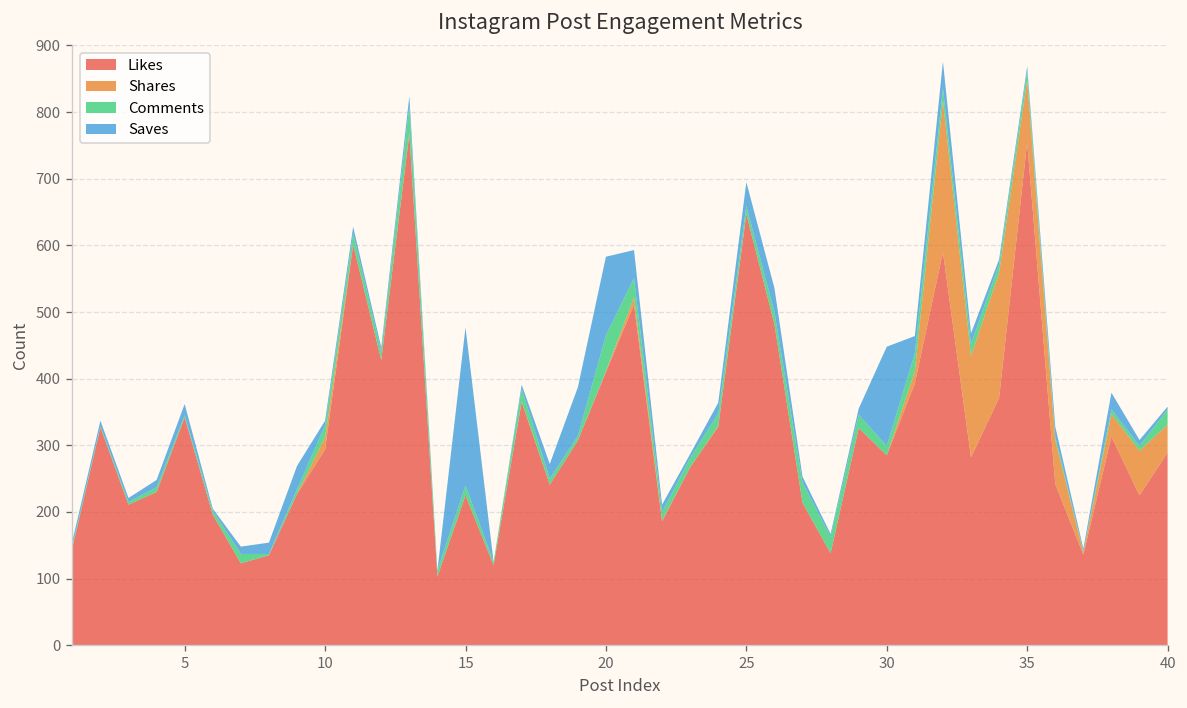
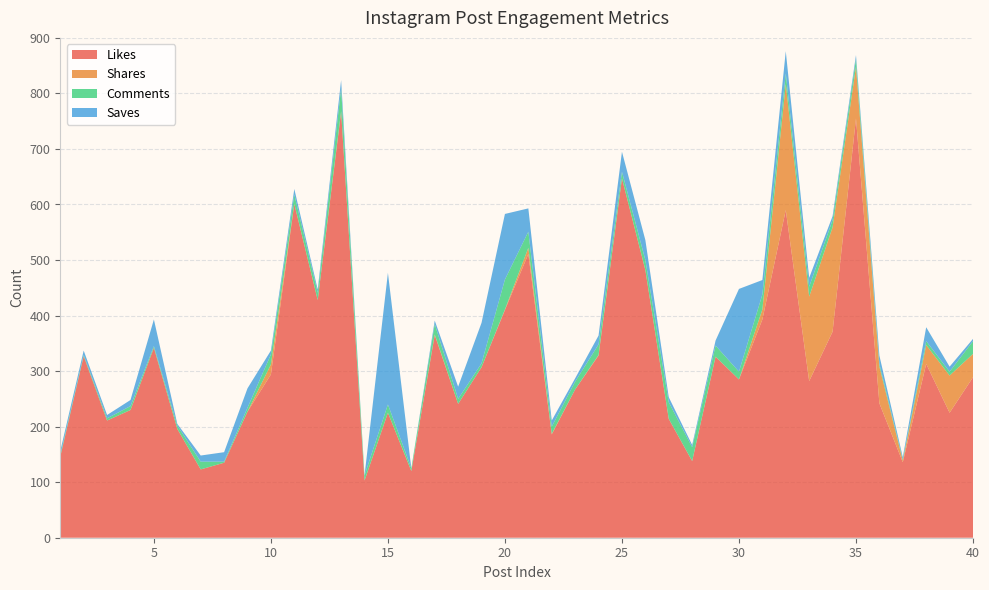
  {
    "Comments": {
      "10": 20,
      "15": 20,
      "20": 50,
      "25": 10,
      "30": 10,
      "35": 10
    },
    "Saves": {
-     "5": 20,
+     "5": 50,
      "10": 10,
      "15": 240,
      "20": 120,
      "25": 40,
      "30": 150,
      "35": 10
    }
  }
